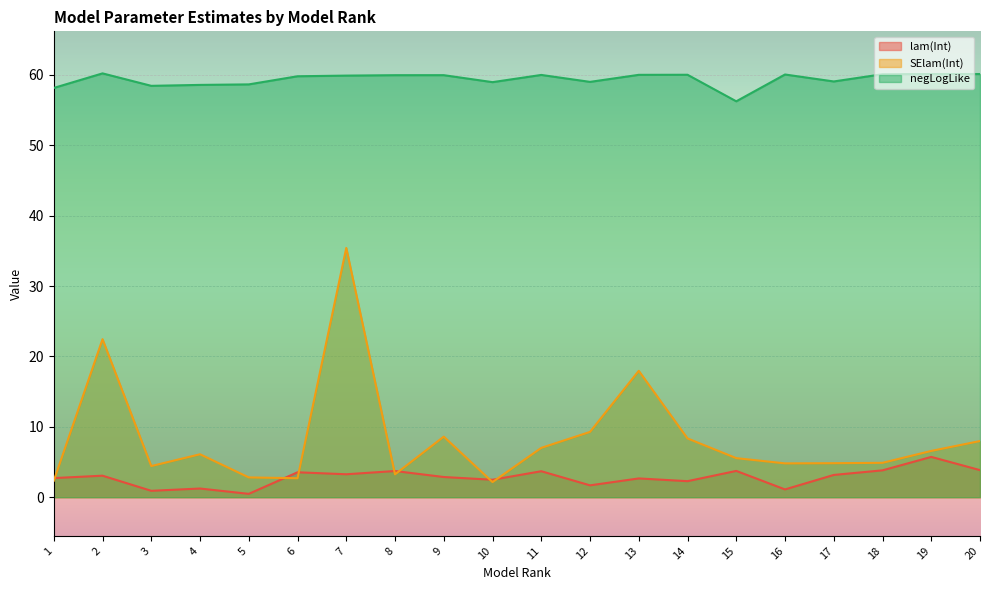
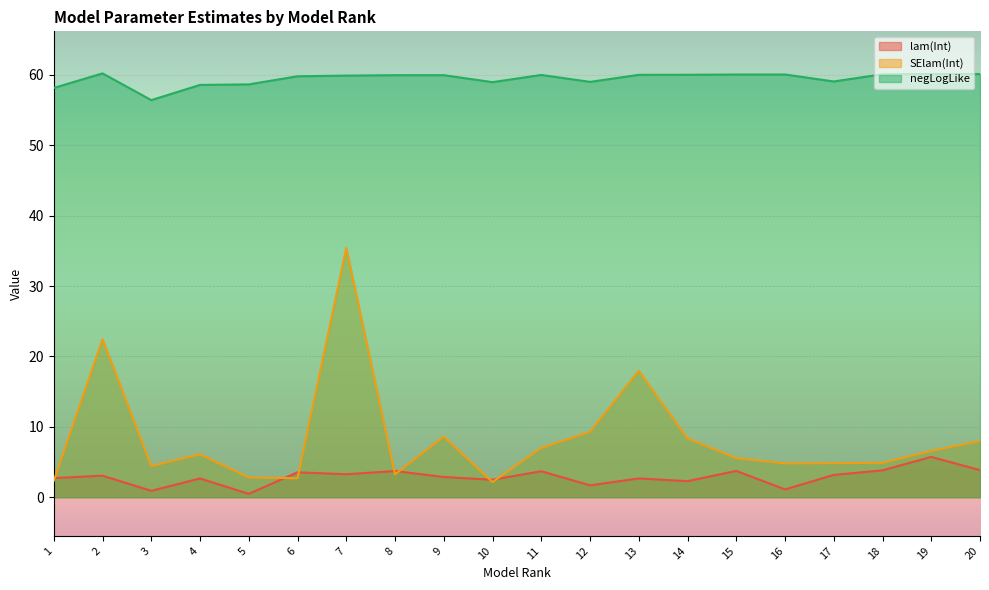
  {
    "lam(Int)": {
      "1": 3,
      "2": 3,
      "3": 1,
-     "4": 1,
+     "4": 3,
      "5": 0,
      "6": 4,
      "7": 3,
      "8": 4,
      "9": 3,
      "11": 4,
      "12": 2,
      "13": 3,
      "14": 2,
      "15": 4,
      "16": 1,
      "17": 3,
      "18": 4,
      "19": 6,
      "20": 4
    },
    "SElam(Int)": {
      "1": 2,
      "2": 22,
      "3": 4,
      "4": 6,
      "5": 3,
      "6": 3,
      "7": 35,
      "8": 3,
      "9": 9,
      "11": 7,
      "12": 9,
      "13": 18,
      "14": 8,
      "15": 6,
      "16": 5,
      "17": 5,
      "18": 5,
      "19": 7,
      "20": 8
    },
    "negLogLike": {
      "1": 58,
      "2": 60,
-     "3": 58,
+     "3": 56,
      "4": 59,
      "5": 59,
      "6": 60,
      "7": 60,
      "8": 60,
      "9": 60,
      "10": 59,
      "11": 60,
      "12": 59,
      "13": 60,
      "14": 60,
-     "15": 56,
+     "15": 60,
      "16": 60,
      "17": 59,
      "20": 60
    }
  }
